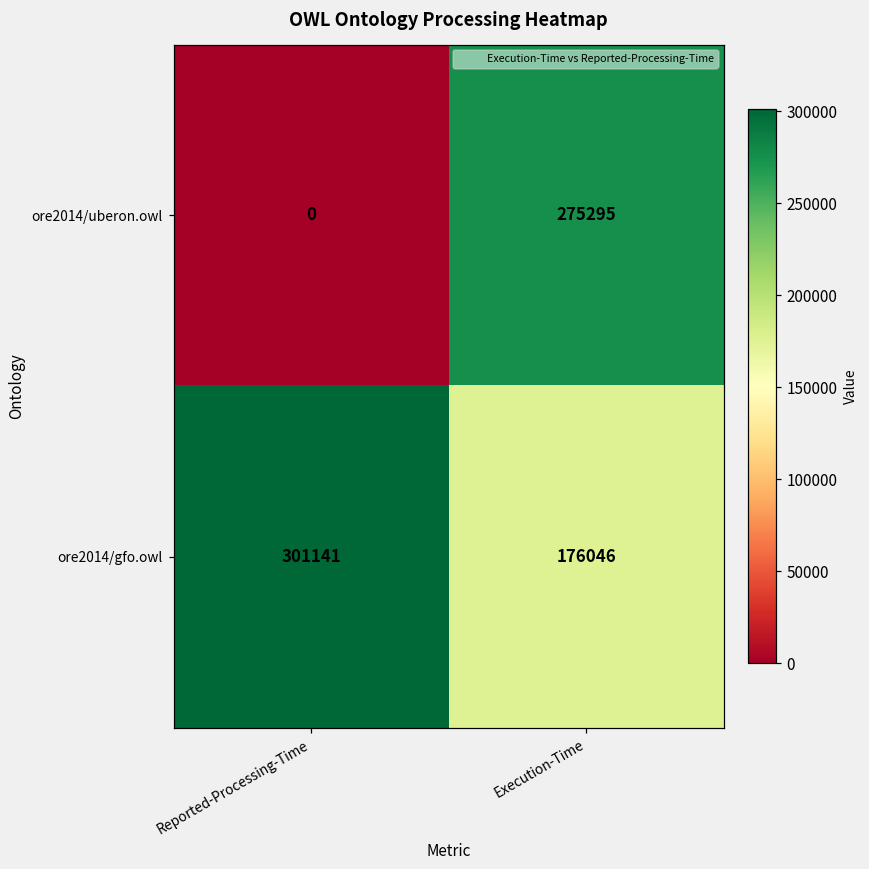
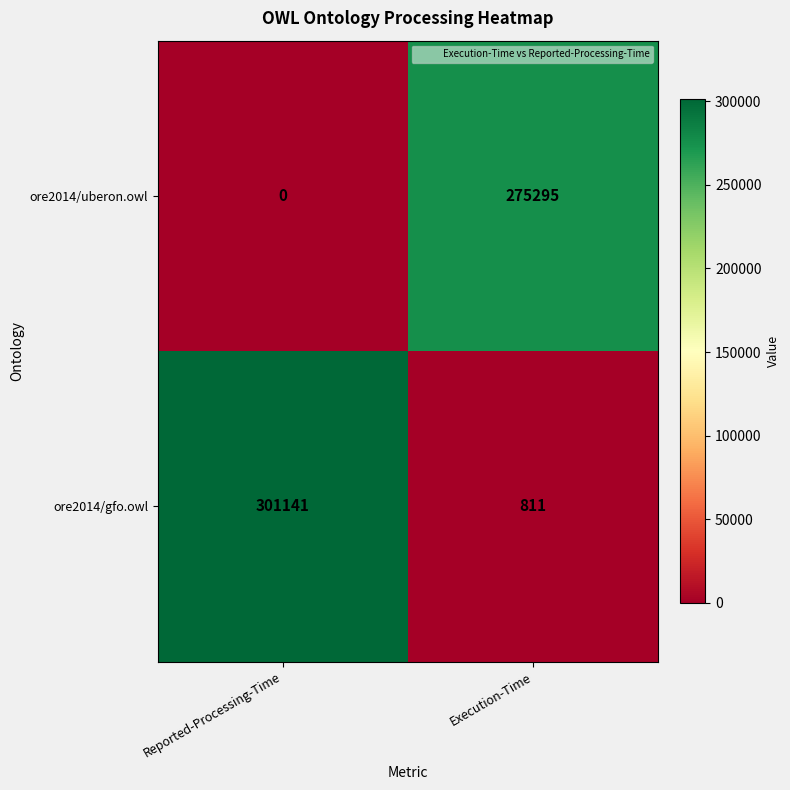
  {
    "ore2014/uberon.owl": {
      "Reported-Processing-Time": 0,
      "Execution-Time": 275295
    },
    "ore2014/gfo.owl": {
      "Reported-Processing-Time": 301141,
-     "Execution-Time": 176046
+     "Execution-Time": 811
    }
  }
